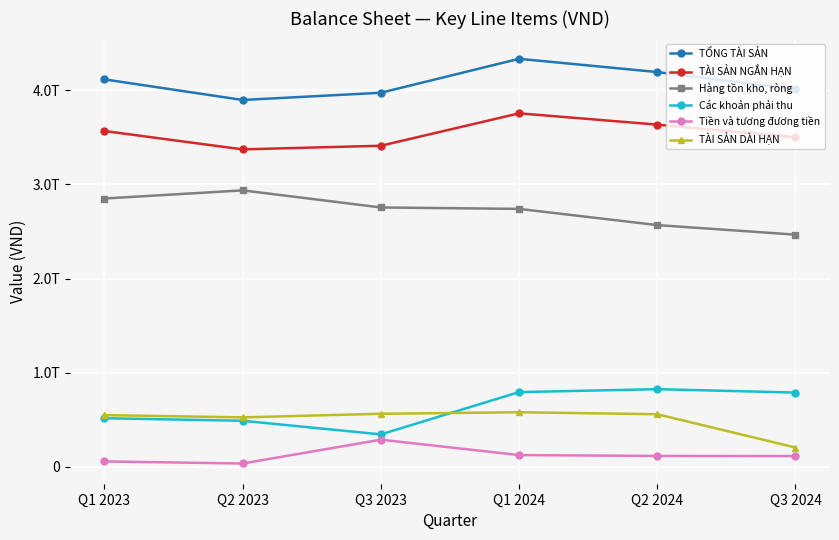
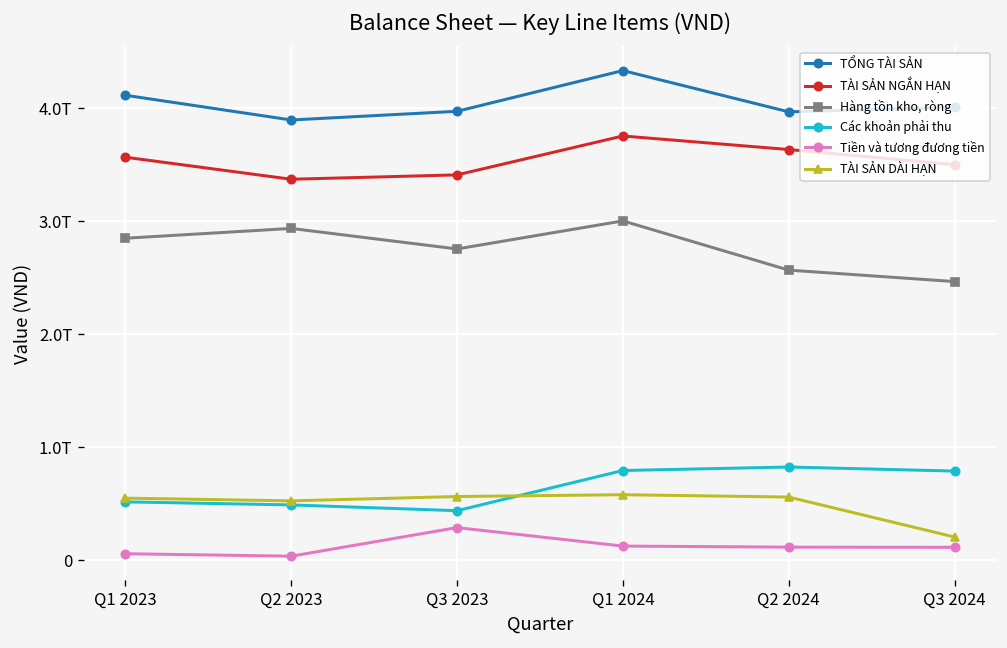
  {
    "TỔNG TÀI SẢN": {
      "Q1 2023": "4.1T",
      "Q2 2023": "3.9T",
      "Q3 2023": "4.0T",
      "Q1 2024": "4.3T",
-     "Q2 2024": "4.2T"
+     "Q2 2024": "4.0T"
    },
    "TÀI SẢN NGẮN HẠN": {
      "Q1 2023": "3.6T",
      "Q2 2023": "3.4T",
      "Q3 2023": "3.4T",
      "Q1 2024": "3.8T",
      "Q2 2024": "3.6T"
    },
    "Hàng tồn kho, ròng": {
      "Q1 2023": "2.8T",
      "Q2 2023": "2.9T",
      "Q3 2023": "2.8T",
-     "Q1 2024": "2.7T",
+     "Q1 2024": "3.0T",
      "Q2 2024": "2.6T",
      "Q3 2024": "2.5T"
    },
    "Các khoản phải thu": {
      "Q1 2023": "0.5T",
      "Q2 2023": "0.5T",
-     "Q3 2023": "0.3T",
+     "Q3 2023": "0.4T",
      "Q1 2024": "0.8T",
      "Q2 2024": "0.8T",
      "Q3 2024": "0.8T"
    },
    "Tiền và tương đương tiền": {
      "Q1 2023": "0.1T",
      "Q2 2023": "0.0T",
      "Q3 2023": "0.3T",
      "Q1 2024": "0.1T",
      "Q2 2024": "0.1T",
      "Q3 2024": "0.1T"
    },
    "TÀI SẢN DÀI HẠN": {
      "Q1 2023": "0.5T",
      "Q2 2023": "0.5T",
      "Q3 2023": "0.6T",
      "Q1 2024": "0.6T",
      "Q2 2024": "0.6T",
      "Q3 2024": "0.2T"
    }
  }
